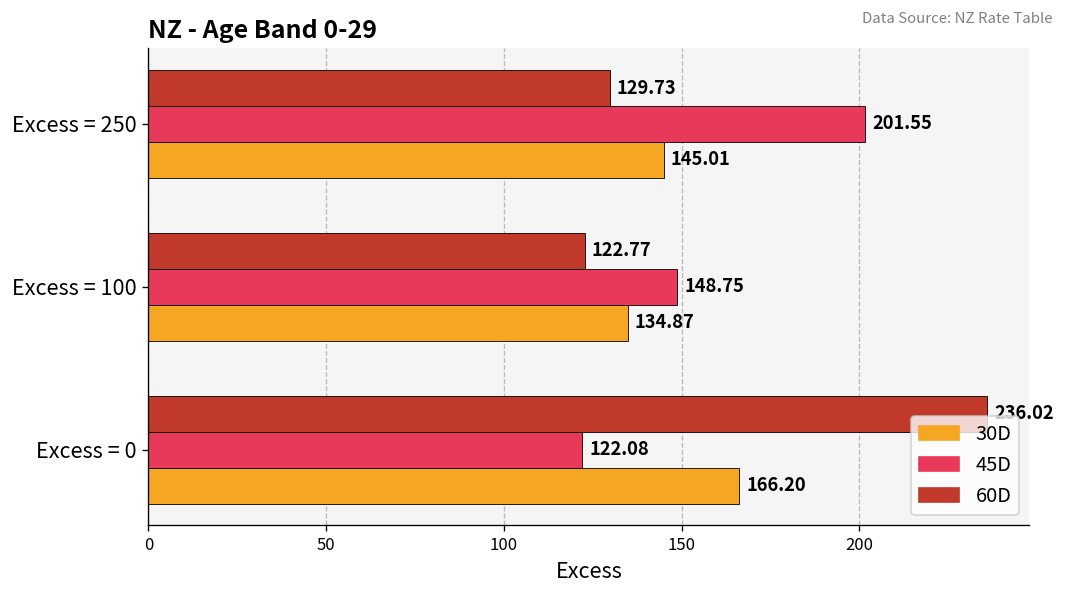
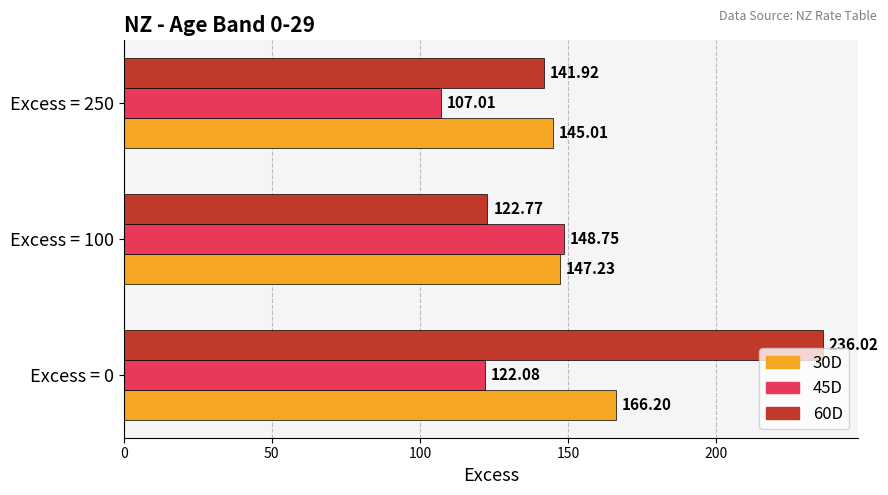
  {
    "30D": {
      "Excess = 250": 145.01,
-     "Excess = 100": 134.87,
+     "Excess = 100": 147.23,
      "Excess = 0": 166.20
    },
    "45D": {
-     "Excess = 250": 201.55,
+     "Excess = 250": 107.01,
      "Excess = 100": 148.75,
      "Excess = 0": 122.08
    },
    "60D": {
-     "Excess = 250": 129.73,
+     "Excess = 250": 141.92,
      "Excess = 100": 122.77
    }
  }
